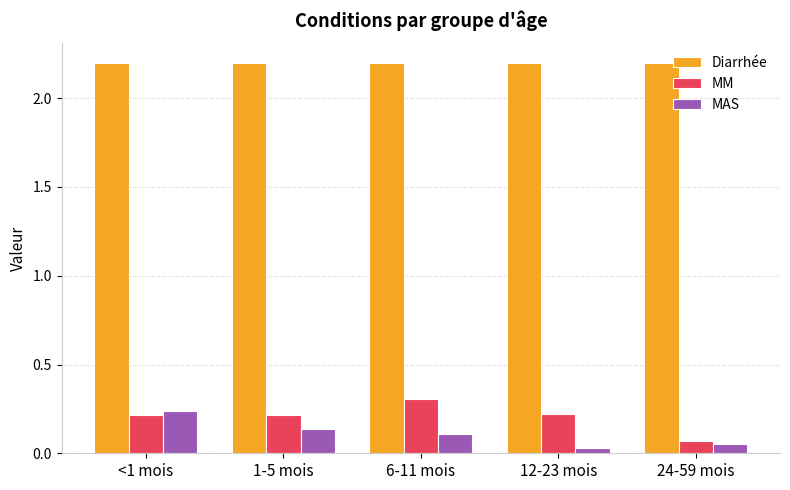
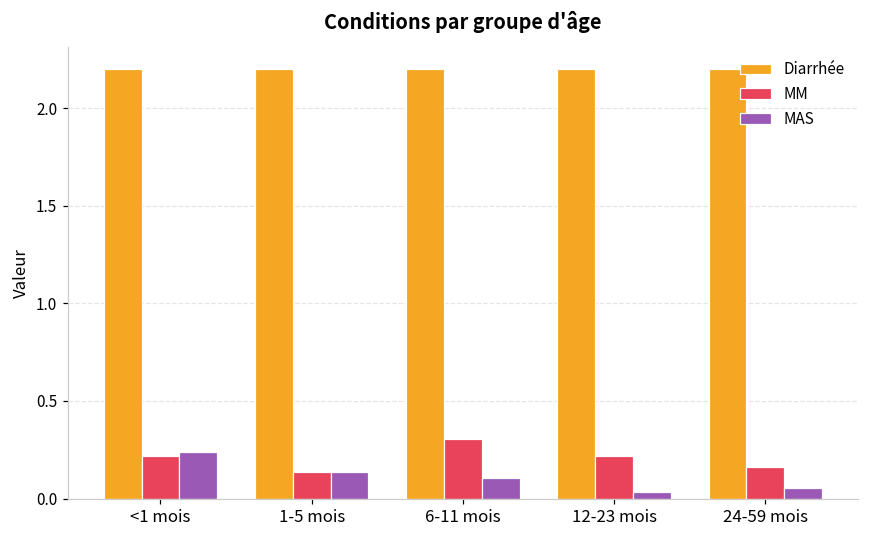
  {
    "Diarrhée": {
      "<1 mois": 2.20,
      "1-5 mois": 2.20,
      "6-11 mois": 2.20,
      "12-23 mois": 2.20,
      "24-59 mois": 2.20
    },
    "MM": {
      "<1 mois": 0.22,
-     "1-5 mois": 0.22,
+     "1-5 mois": 0.14,
      "6-11 mois": 0.31,
      "12-23 mois": 0.22,
-     "24-59 mois": 0.07
+     "24-59 mois": 0.16
    },
    "MAS": {
      "<1 mois": 0.24,
      "1-5 mois": 0.14,
      "6-11 mois": 0.11,
      "12-23 mois": 0.03,
      "24-59 mois": 0.05
    }
  }
